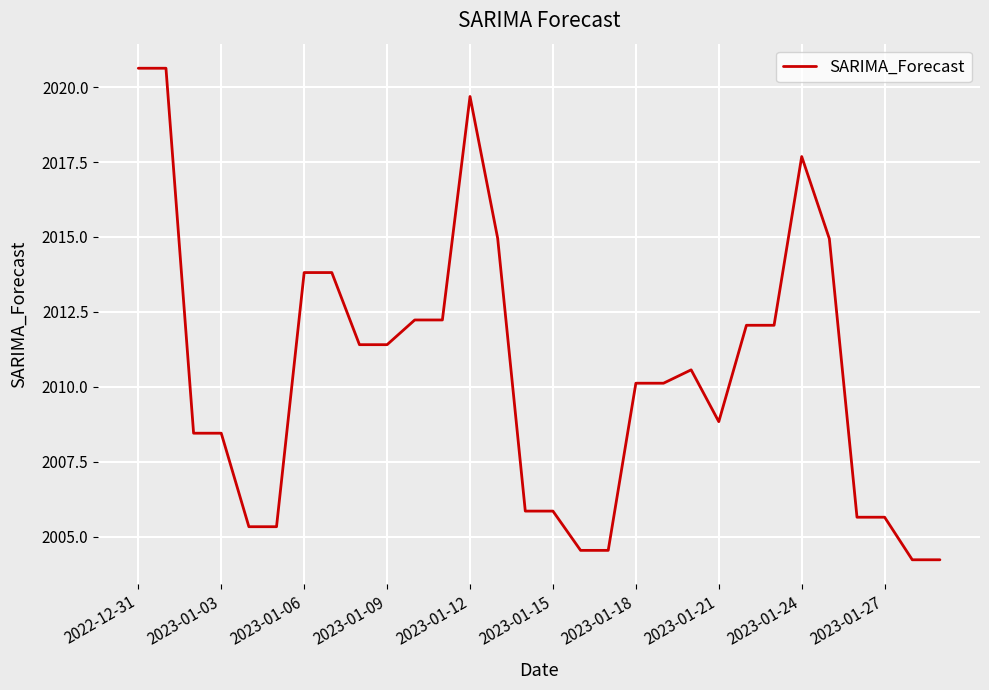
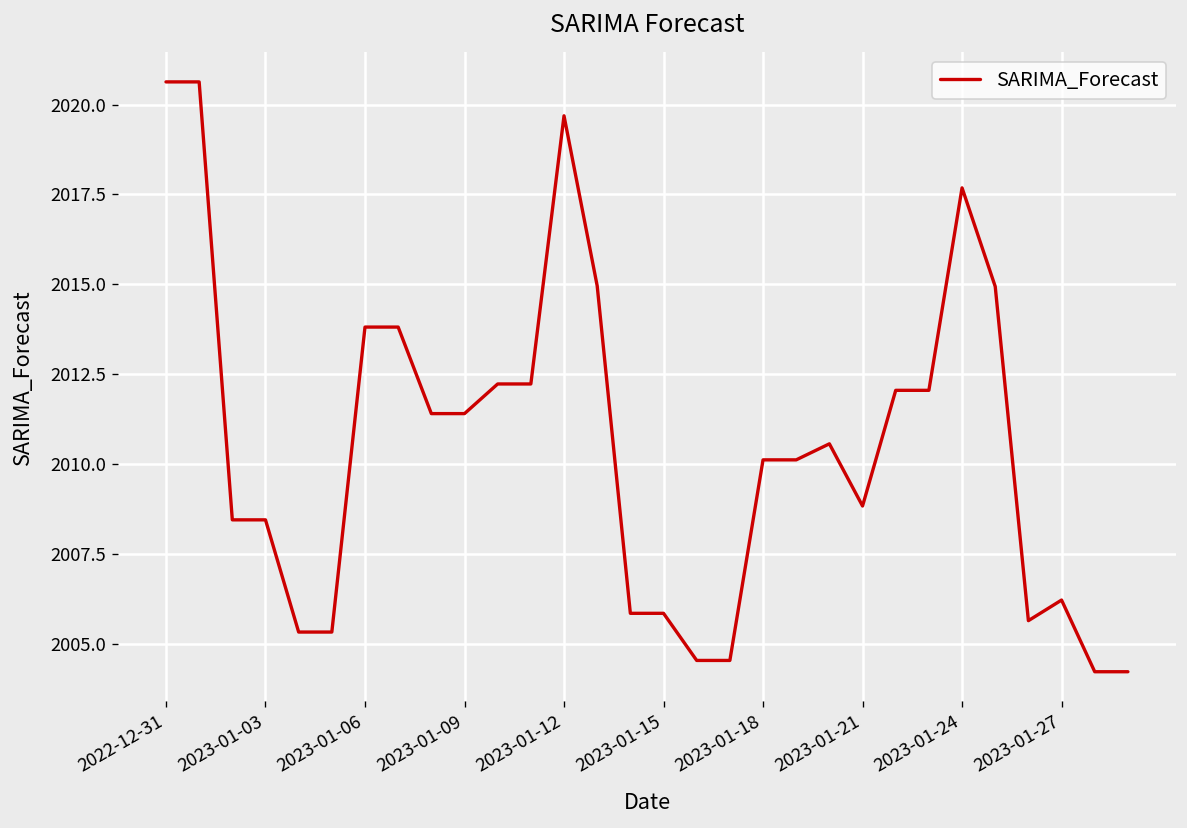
  {
    "2022-12-31": 2020.6,
    "2023-01-03": 2008.4,
    "2023-01-06": 2013.8,
    "2023-01-09": 2011.4,
    "2023-01-12": 2019.7,
    "2023-01-15": 2005.8,
    "2023-01-18": 2010.1,
    "2023-01-21": 2008.8,
    "2023-01-24": 2017.7,
-   "2023-01-27": 2005.6
+   "2023-01-27": 2006.2
  }
